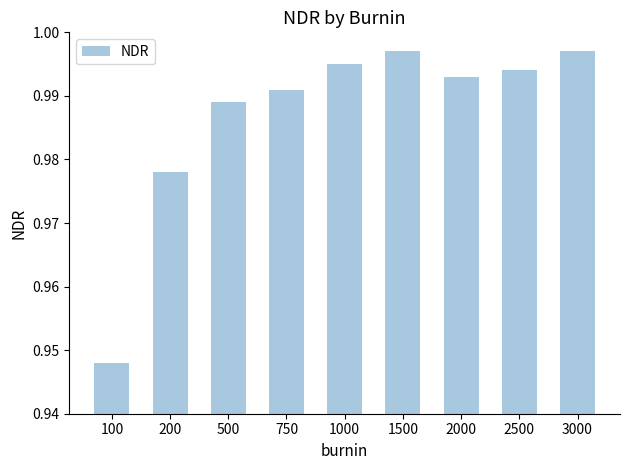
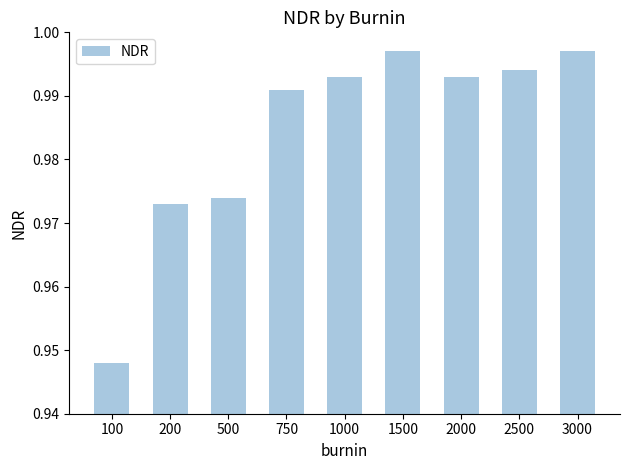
  {
    "100": 0.948,
-   "200": 0.978,
-   "500": 0.989,
+   "200": 0.973,
+   "500": 0.974,
    "750": 0.991,
-   "1000": 0.995,
+   "1000": 0.993,
    "1500": 0.997,
    "2000": 0.993,
    "2500": 0.994,
    "3000": 0.997
  }
